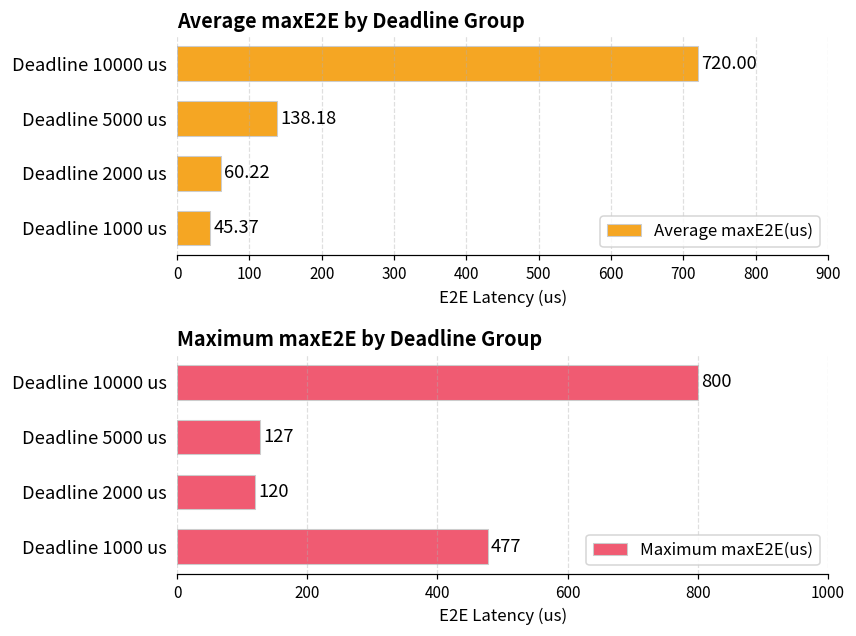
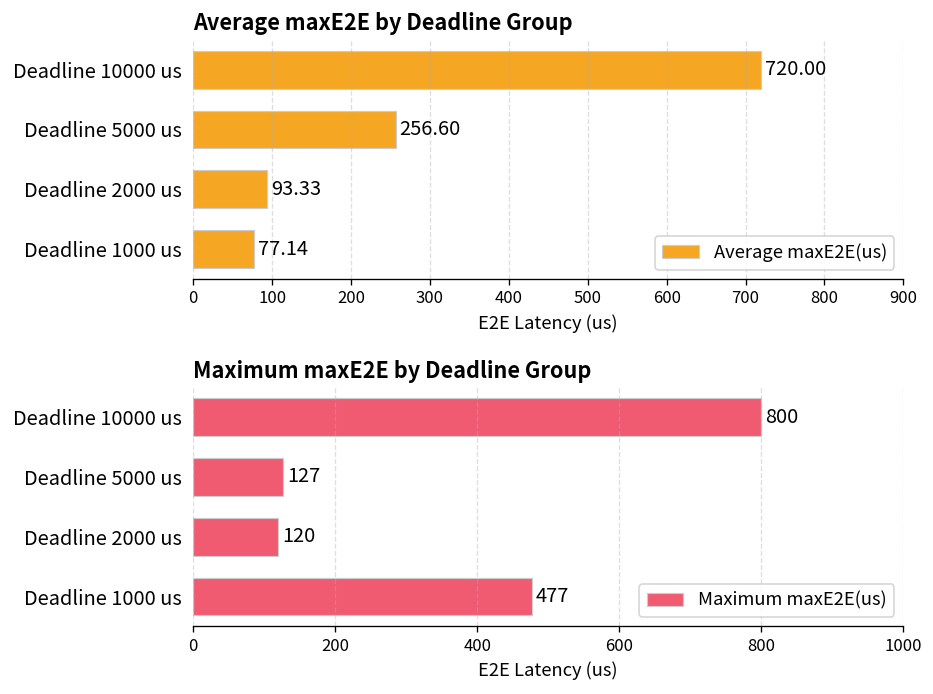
  {
    "Average maxE2E by Deadline Group": {
      "Deadline 10000 us": 720.00,
-     "Deadline 5000 us": 138.18,
-     "Deadline 2000 us": 60.22,
-     "Deadline 1000 us": 45.37
+     "Deadline 5000 us": 256.60,
+     "Deadline 2000 us": 93.33,
+     "Deadline 1000 us": 77.14
    },
    "Maximum maxE2E by Deadline Group": {
      "Deadline 10000 us": 800,
      "Deadline 5000 us": 127,
      "Deadline 2000 us": 120,
      "Deadline 1000 us": 477
    }
  }
